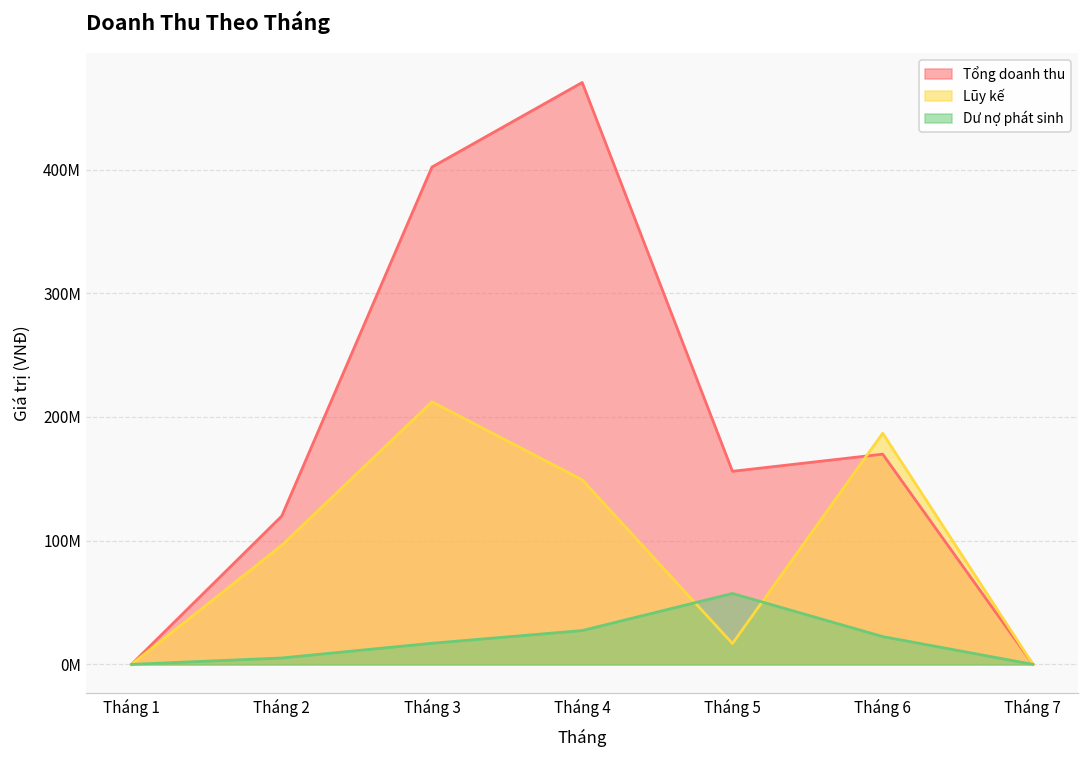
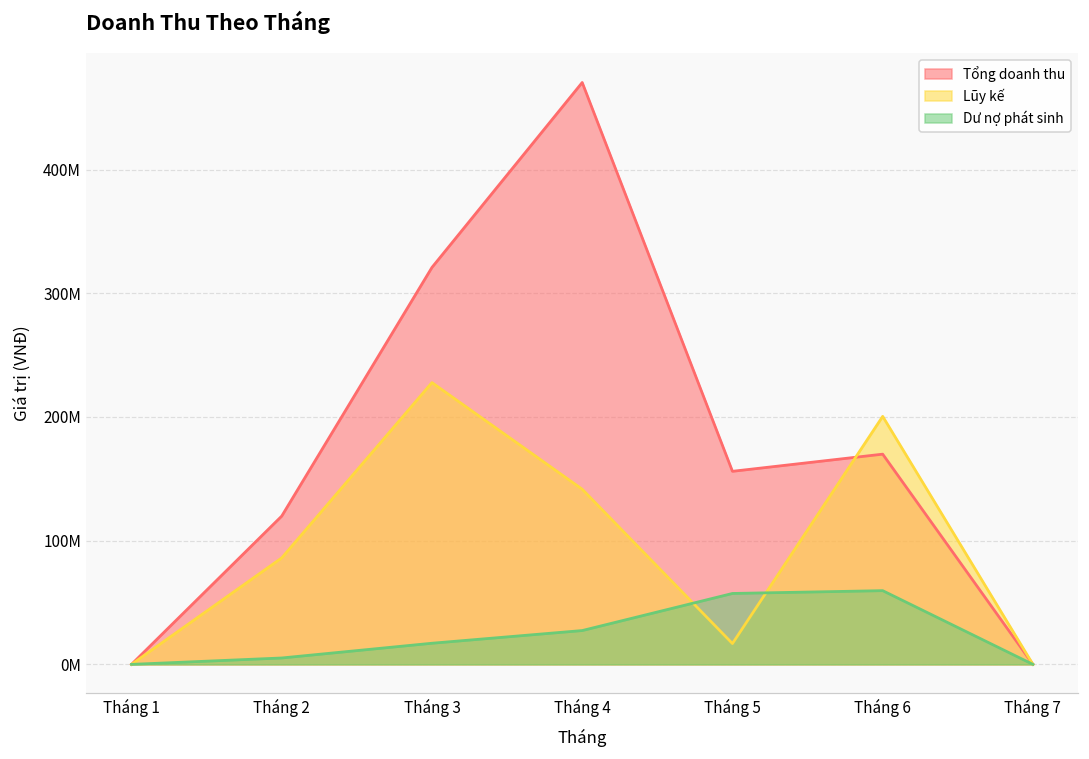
  {
    "Tổng doanh thu": {
      "Tháng 2": 120000000,
-     "Tháng 3": 402000000,
+     "Tháng 3": 321000000,
      "Tháng 4": 470000000,
      "Tháng 5": 156000000,
      "Tháng 6": 170000000
    },
    "Lũy kế": {
-     "Tháng 2": 96000000,
-     "Tháng 3": 212000000,
-     "Tháng 4": 149000000,
+     "Tháng 2": 86000000,
+     "Tháng 3": 228000000,
+     "Tháng 4": 142000000,
      "Tháng 5": 17000000,
-     "Tháng 6": 187000000
+     "Tháng 6": 201000000
    },
    "Dư nợ phát sinh": {
      "Tháng 2": 5000000,
      "Tháng 3": 17000000,
      "Tháng 4": 27000000,
      "Tháng 5": 57000000,
-     "Tháng 6": 22000000
+     "Tháng 6": 60000000
    }
  }
